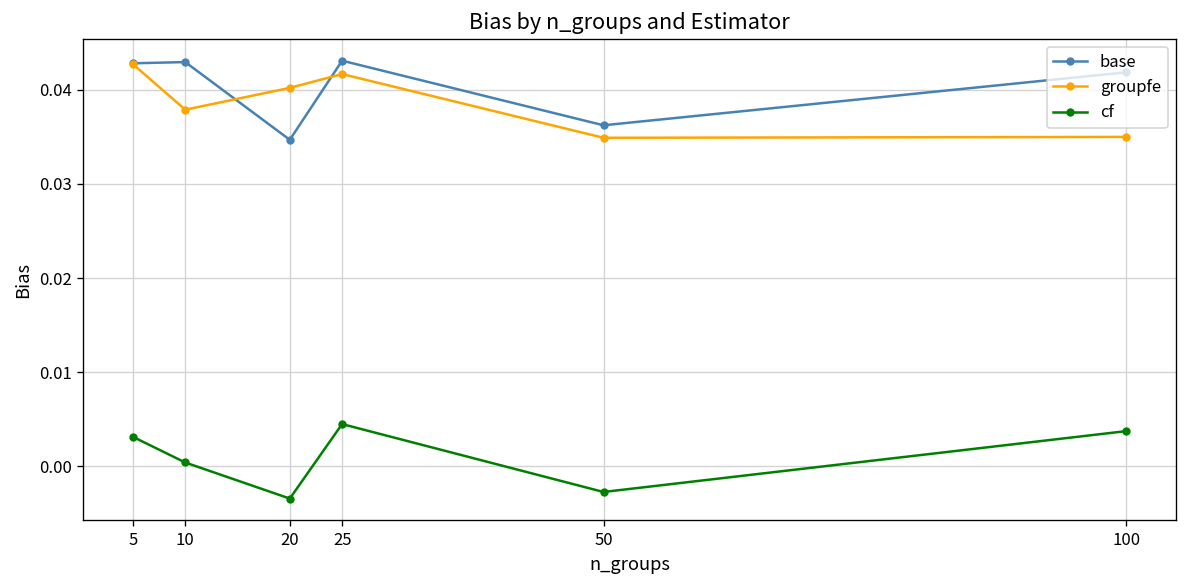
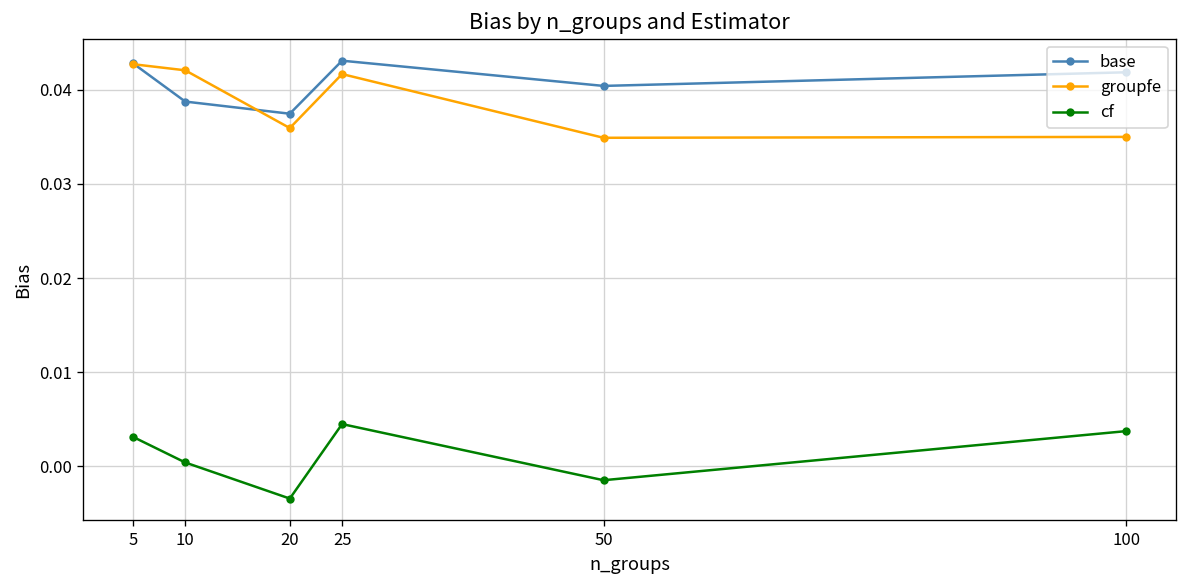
  {
    "base": {
-     "10": 0.043,
-     "20": 0.035,
+     "10": 0.039,
+     "20": 0.037,
      "25": 0.043,
-     "50": 0.036
+     "50": 0.040
    },
    "groupfe": {
-     "10": 0.038,
-     "20": 0.040,
+     "10": 0.042,
+     "20": 0.036,
      "25": 0.042,
      "50": 0.035,
      "100": 0.035
    },
    "cf": {
      "5": 0.003,
      "10": 0.000,
      "20": -0.003,
      "25": 0.004,
-     "50": -0.003,
+     "50": -0.001,
      "100": 0.004
    }
  }
